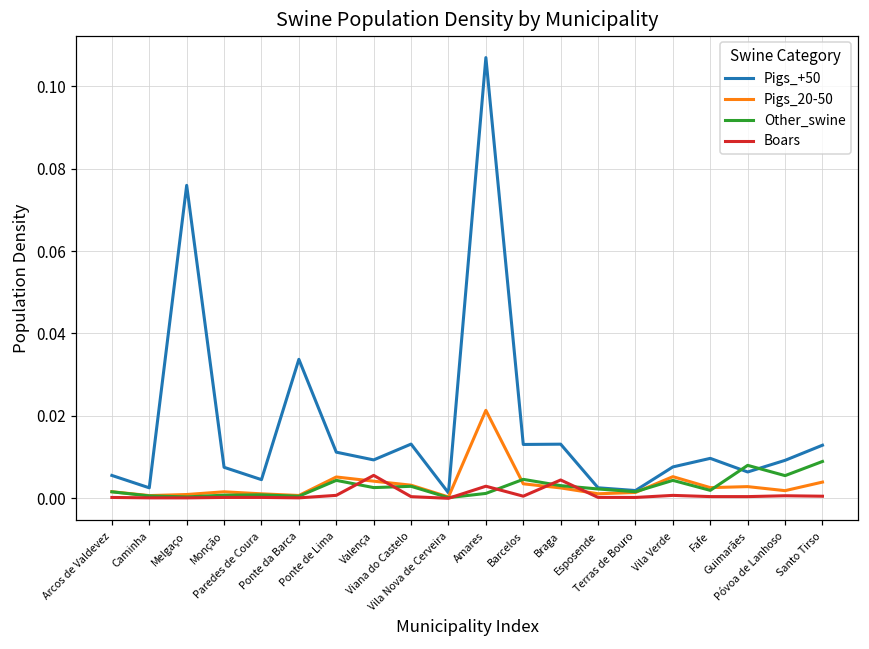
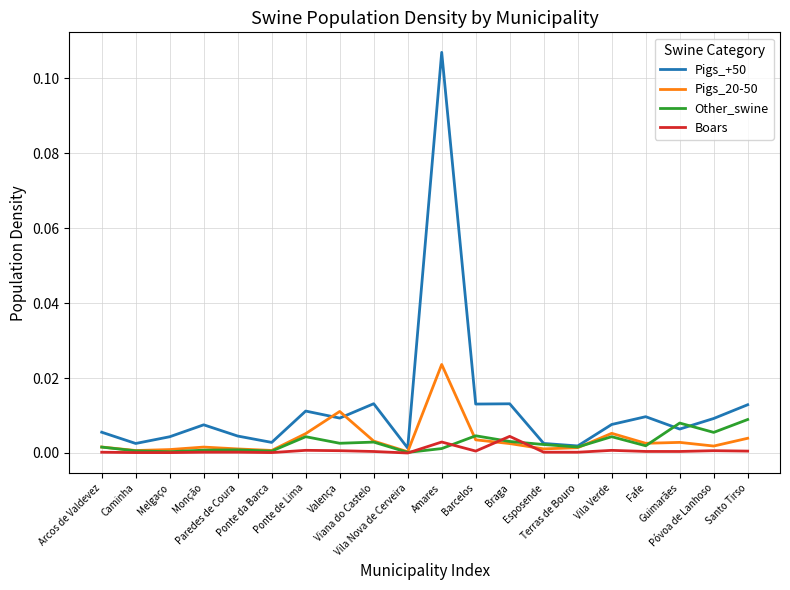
  {
    "Pigs_+50": {
      "Arcos de Valdevez": 0.006,
      "Caminha": 0.003,
-     "Melgaço": 0.076,
+     "Melgaço": 0.004,
      "Monção": 0.008,
      "Paredes de Coura": 0.005,
-     "Ponte da Barca": 0.034,
+     "Ponte da Barca": 0.003,
      "Ponte de Lima": 0.011,
      "Valença": 0.009,
      "Viana do Castelo": 0.013,
      "Vila Nova de Cerveira": 0.001,
      "Amares": 0.107,
      "Barcelos": 0.013,
      "Braga": 0.013,
      "Vila Verde": 0.008,
      "Fafe": 0.010,
      "Guimarães": 0.006,
      "Póvoa de Lanhoso": 0.009,
      "Santo Tirso": 0.013
    },
    "Pigs_20-50": {
      "Monção": 0.002,
      "Ponte de Lima": 0.005,
-     "Valença": 0.004,
-     "Amares": 0.021,
+     "Valença": 0.011,
+     "Amares": 0.024,
      "Barcelos": 0.004,
      "Esposende": 0.001,
      "Vila Verde": 0.005,
      "Guimarães": 0.003,
      "Póvoa de Lanhoso": 0.002,
      "Santo Tirso": 0.004
    },
    "Other_swine": {
      "Ponte de Lima": 0.004,
      "Valença": 0.003,
      "Amares": 0.001,
      "Barcelos": 0.005,
      "Vila Verde": 0.004,
      "Guimarães": 0.008,
      "Póvoa de Lanhoso": 0.005,
      "Santo Tirso": 0.009
    },
    "Boars": {
      "Arcos de Valdevez": 0.000,
      "Ponte de Lima": 0.001,
-     "Valença": 0.006,
+     "Valença": 0.001,
      "Viana do Castelo": 0.000,
      "Amares": 0.003,
      "Barcelos": 0.001,
      "Braga": 0.004,
      "Esposende": 0.000,
      "Terras de Bouro": 0.000,
      "Vila Verde": 0.001,
      "Fafe": 0.000,
      "Guimarães": 0.000,
      "Póvoa de Lanhoso": 0.001,
      "Santo Tirso": 0.000
    }
  }
